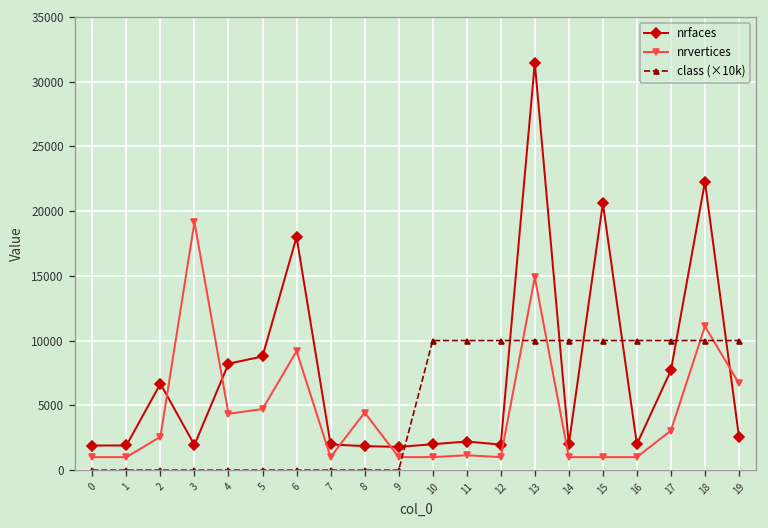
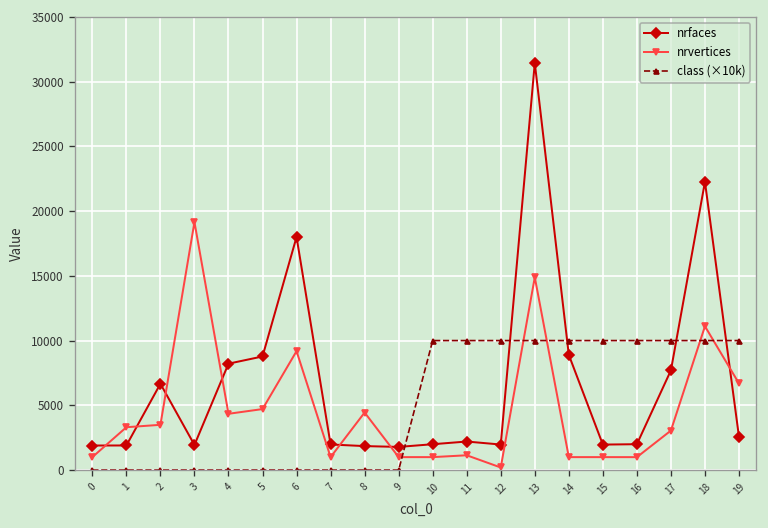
  {
    "nrfaces": {
      "0": 1900,
      "1": 1900,
      "2": 6700,
      "3": 1900,
      "4": 8200,
      "5": 8800,
      "6": 18000,
      "7": 2000,
      "8": 1900,
      "9": 1800,
      "10": 2000,
      "11": 2200,
      "12": 2000,
      "13": 31400,
-     "14": 2000,
-     "15": 20600,
+     "14": 8900,
+     "15": 2000,
      "16": 2000,
      "17": 7700,
      "18": 22300,
      "19": 2600
    },
    "nrvertices": {
      "0": 1000,
-     "1": 1000,
-     "2": 2600,
+     "1": 3300,
+     "2": 3500,
      "3": 19100,
      "4": 4300,
      "5": 4700,
      "6": 9200,
      "7": 1000,
      "8": 4400,
      "9": 1000,
      "10": 1000,
      "11": 1100,
-     "12": 1000,
+     "12": 200,
      "13": 14900,
      "14": 1000,
      "15": 1000,
      "16": 1000,
      "17": 3100,
      "18": 11100,
      "19": 6700
    },
    "class (×10k)": {
      "0": 0,
      "1": 0,
      "2": 0,
      "3": 0,
      "4": 0,
      "5": 0,
      "6": 0,
      "7": 0,
      "8": 0,
      "9": 0,
      "10": 10000,
      "11": 10000,
      "12": 10000,
      "13": 10000,
      "14": 10000,
      "15": 10000,
      "16": 10000,
      "17": 10000,
      "18": 10000,
      "19": 10000
    }
  }
